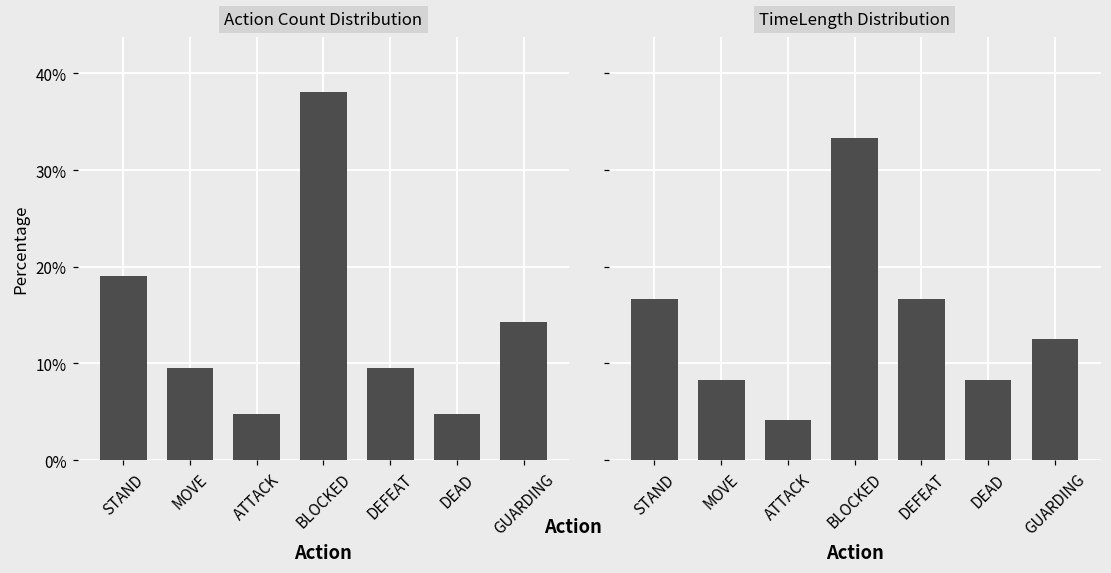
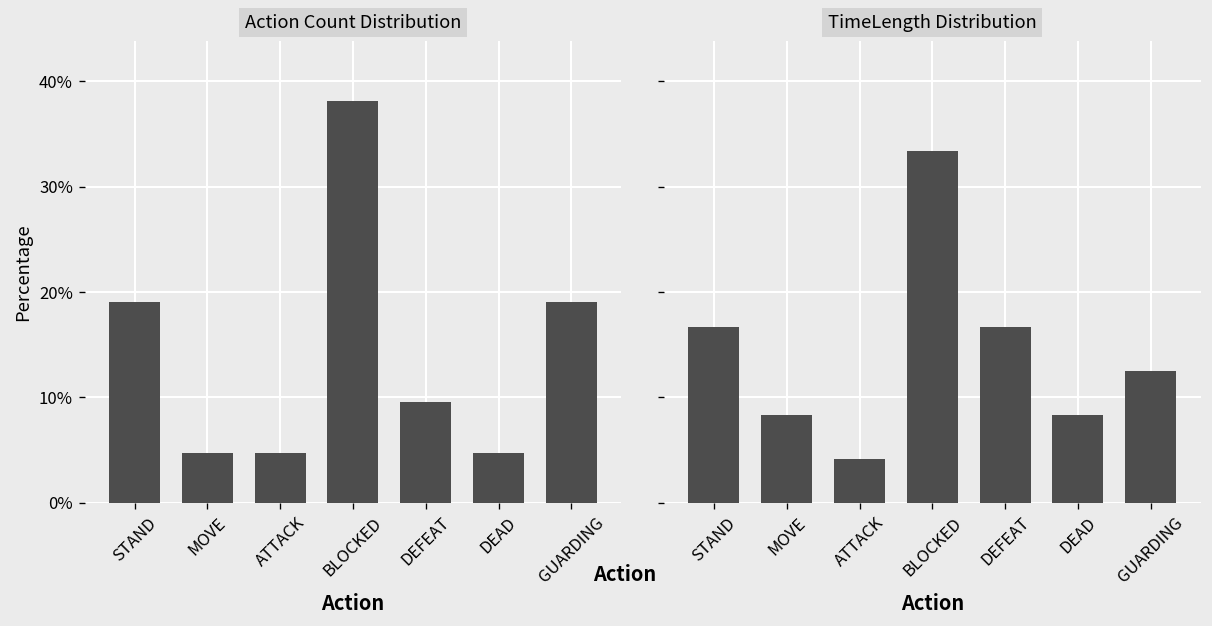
  {
    "Action Count Distribution": {
      "STAND": "19%",
-     "MOVE": "10%",
+     "MOVE": "5%",
      "ATTACK": "5%",
      "BLOCKED": "38%",
      "DEFEAT": "10%",
      "DEAD": "5%",
-     "GUARDING": "14%"
+     "GUARDING": "19%"
    }
  }
